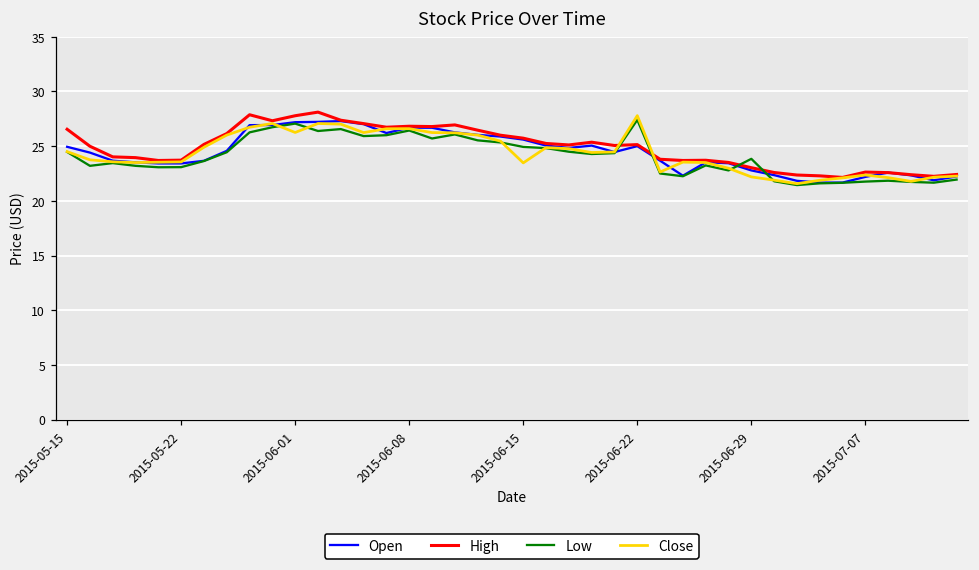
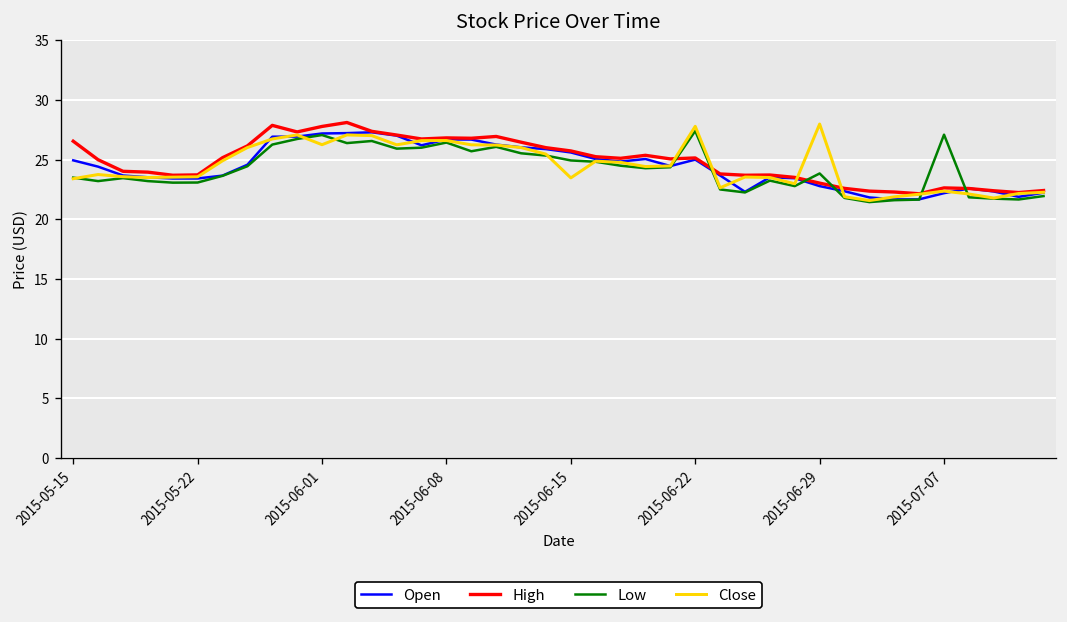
  {
    "Open": {
      "2015-05-15": 25
    },
    "High": {
      "2015-05-15": 27,
      "2015-06-01": 28,
      "2015-07-07": 23
    },
    "Low": {
-     "2015-05-15": 24,
+     "2015-05-15": 23,
      "2015-05-22": 23,
      "2015-06-15": 25,
      "2015-06-22": 27,
      "2015-06-29": 24,
-     "2015-07-07": 22
+     "2015-07-07": 27
    },
    "Close": {
-     "2015-05-15": 25,
+     "2015-05-15": 23,
      "2015-06-01": 26,
      "2015-06-15": 23,
      "2015-06-22": 28,
-     "2015-06-29": 22
+     "2015-06-29": 28
    }
  }
